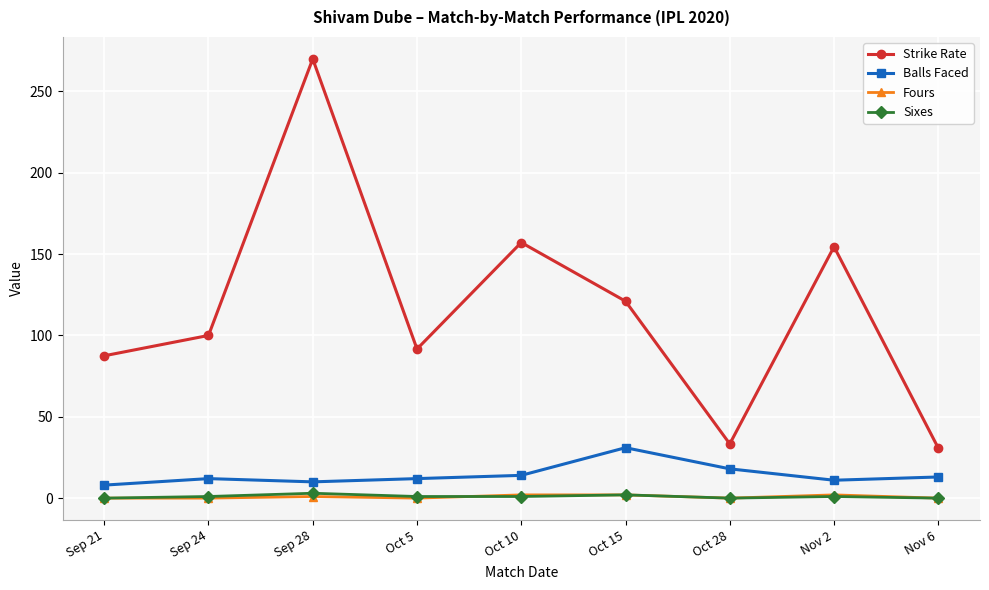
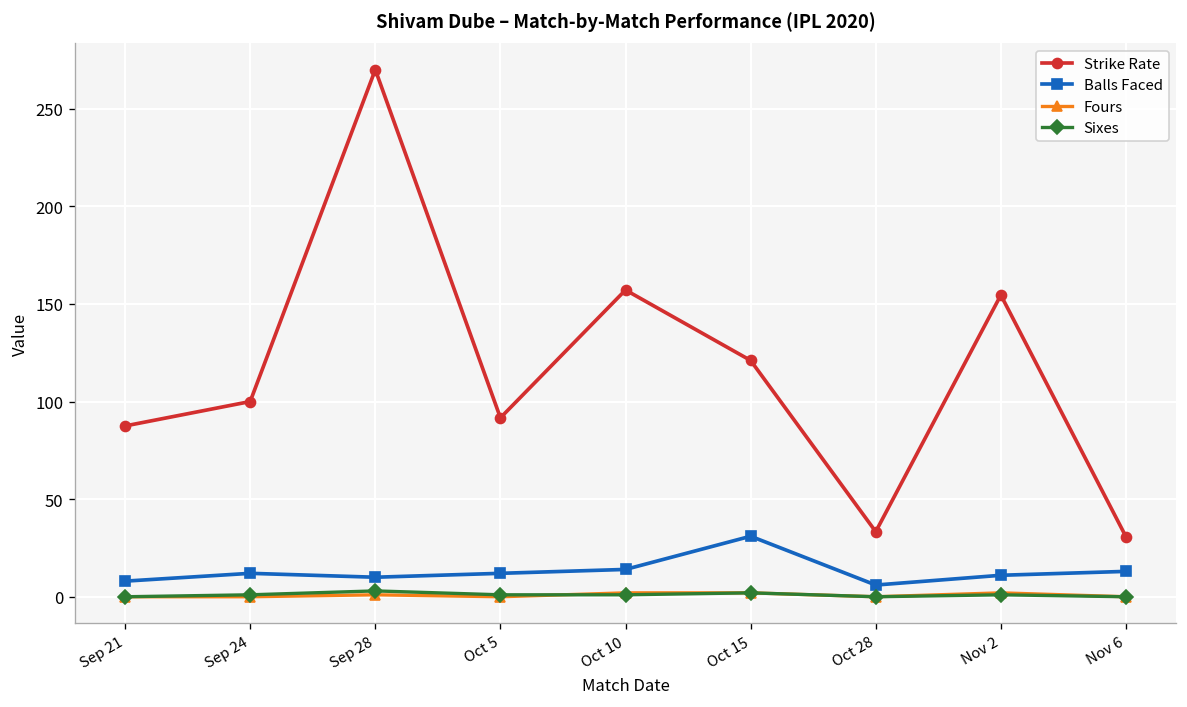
  {
    "Strike Rate": {
      "Sep 21": 88,
      "Sep 24": 100,
      "Sep 28": 270,
      "Oct 5": 92,
      "Oct 10": 157,
      "Oct 15": 121,
      "Oct 28": 33,
      "Nov 2": 155,
      "Nov 6": 31
    },
    "Balls Faced": {
      "Sep 21": 8,
      "Sep 24": 12,
      "Sep 28": 10,
      "Oct 5": 12,
      "Oct 10": 14,
      "Oct 15": 31,
-     "Oct 28": 18,
+     "Oct 28": 6,
      "Nov 2": 11,
      "Nov 6": 13
    },
    "Fours": {
      "Sep 28": 1
    },
    "Sixes": {
      "Sep 28": 3
    }
  }
